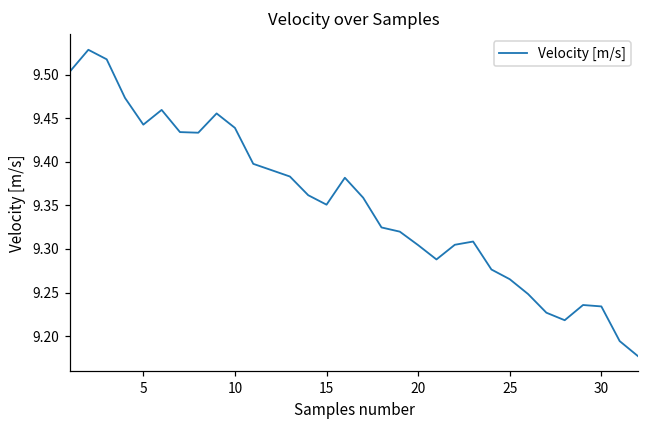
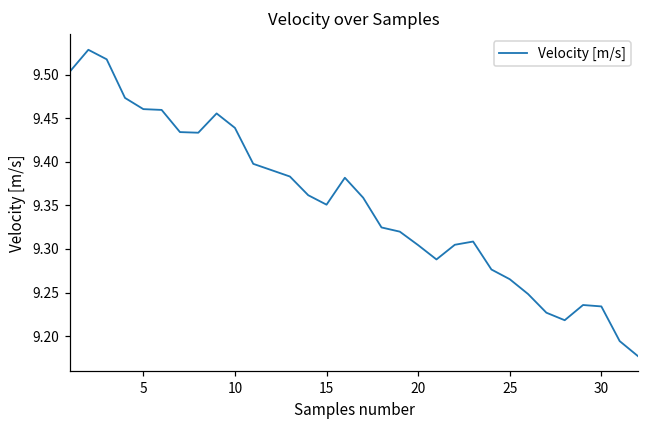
  {
-   "5": 9.44,
+   "5": 9.46,
    "10": 9.44,
    "15": 9.35,
    "20": 9.30,
    "25": 9.27,
    "30": 9.23
  }
